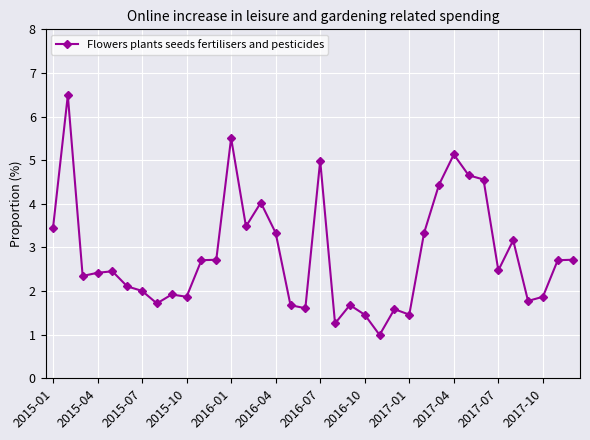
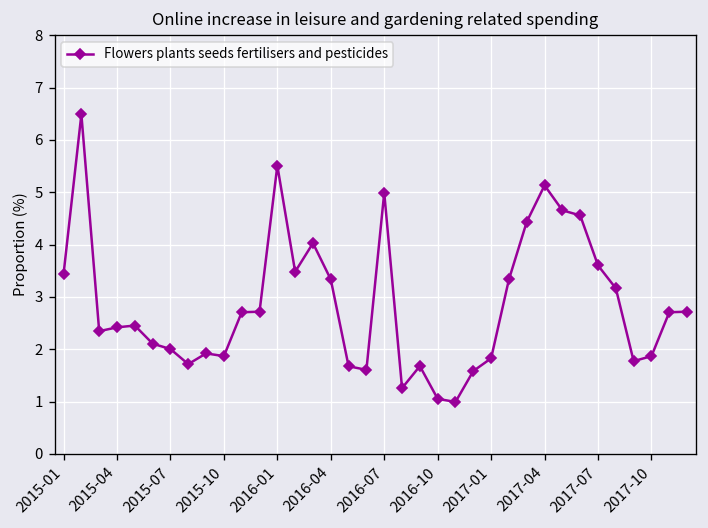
  {
    "2015-01": 3.4,
    "2015-04": 2.4,
    "2015-07": 2.0,
    "2015-10": 1.9,
    "2016-01": 5.5,
    "2016-04": 3.3,
    "2016-07": 5.0,
-   "2016-10": 1.5,
-   "2017-01": 1.5,
+   "2016-10": 1.1,
+   "2017-01": 1.8,
    "2017-04": 5.1,
-   "2017-07": 2.5,
+   "2017-07": 3.6,
    "2017-10": 1.9
  }
